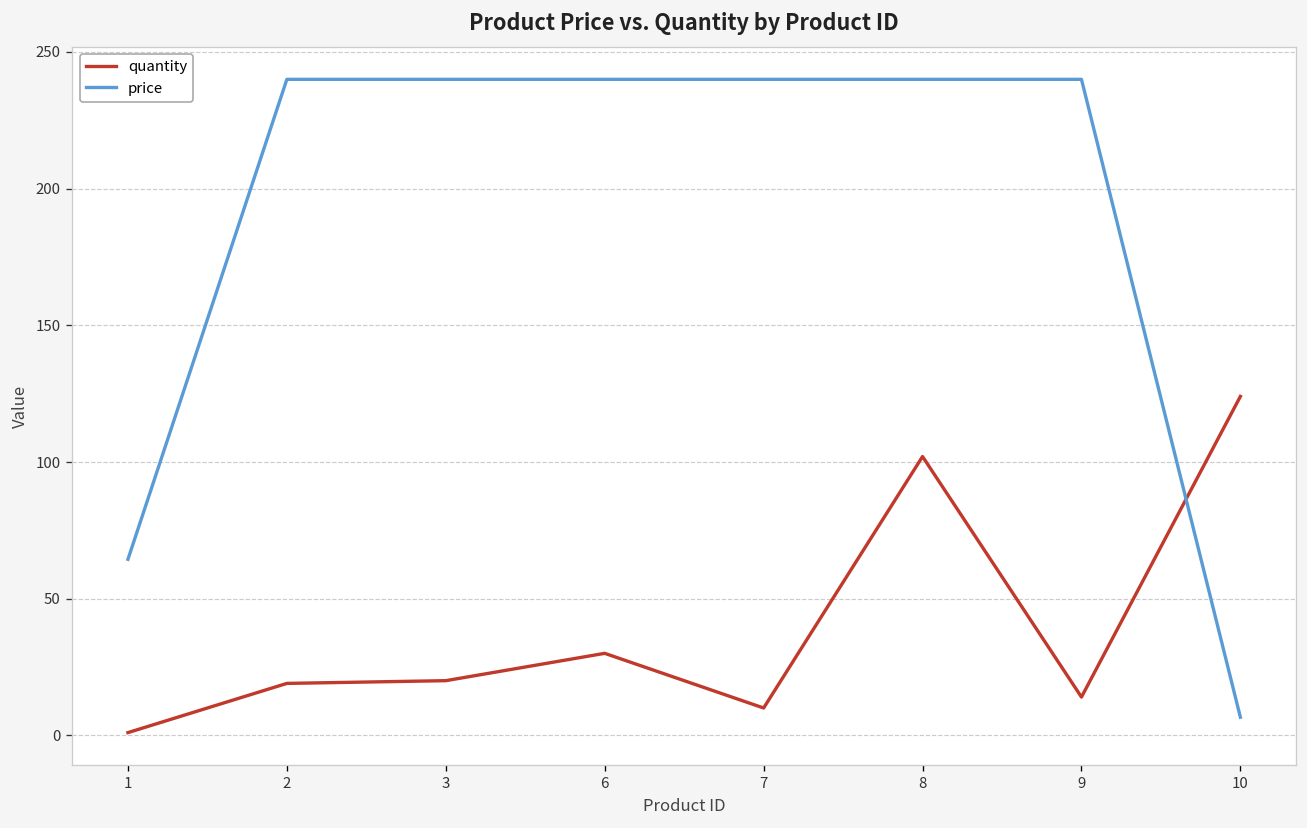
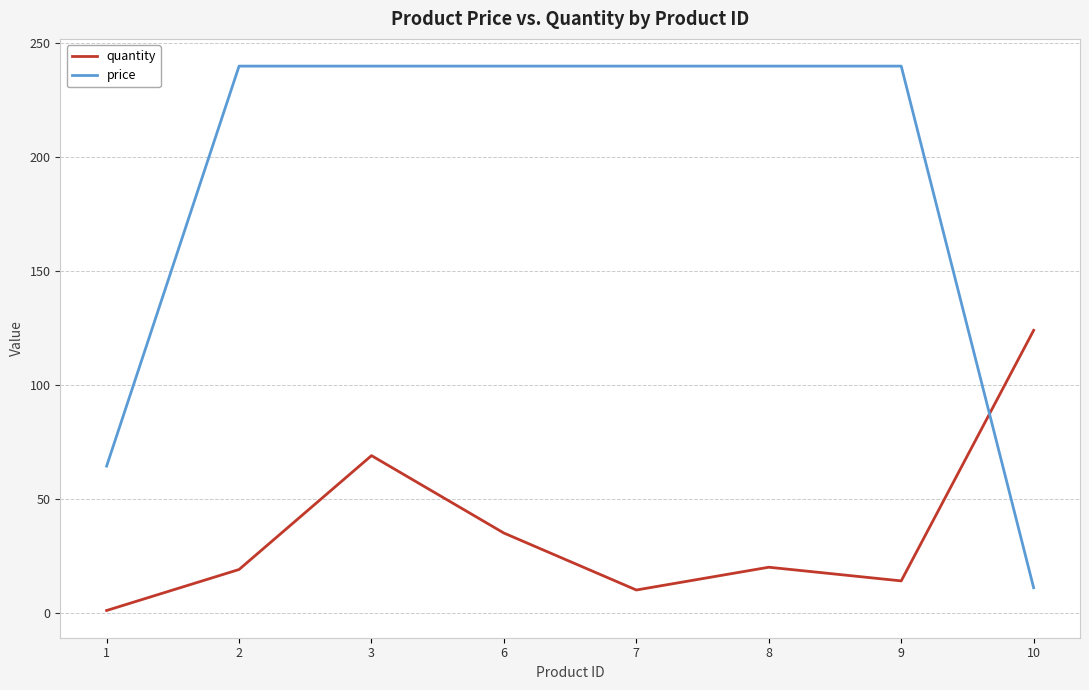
  {
    "quantity": {
      "1": 1,
      "2": 19,
-     "3": 20,
-     "6": 30,
+     "3": 69,
+     "6": 35,
      "7": 10,
-     "8": 102,
+     "8": 20,
      "9": 14,
      "10": 124
    },
    "price": {
      "1": 64,
      "2": 240,
      "3": 240,
      "6": 240,
      "7": 240,
      "8": 240,
      "9": 240,
-     "10": 7
+     "10": 11
    }
  }
